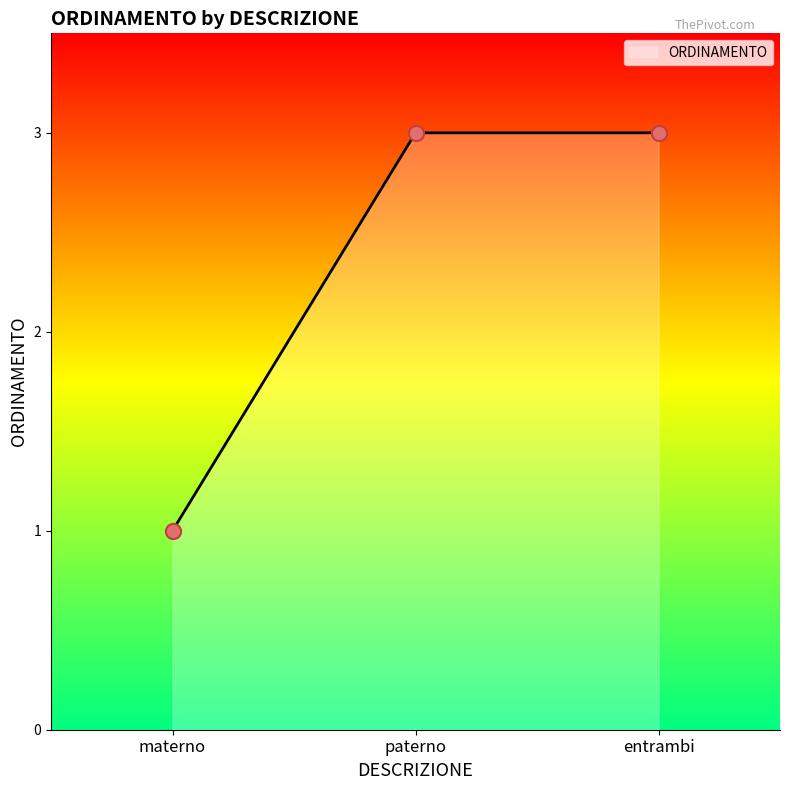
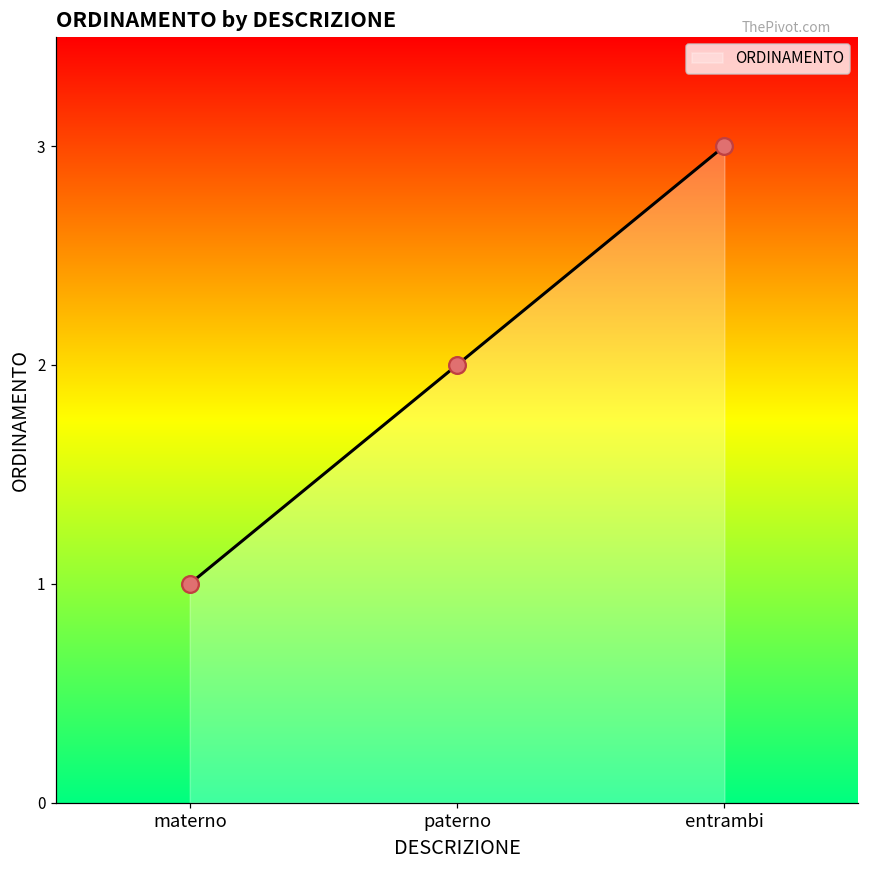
  {
    "materno": 1,
-   "paterno": 3,
+   "paterno": 2,
    "entrambi": 3
  }
